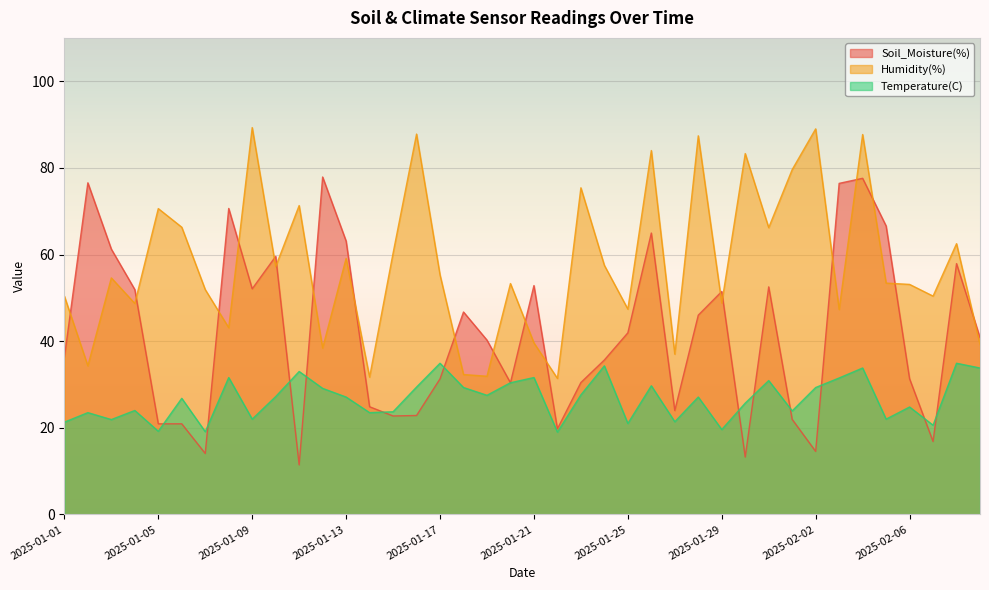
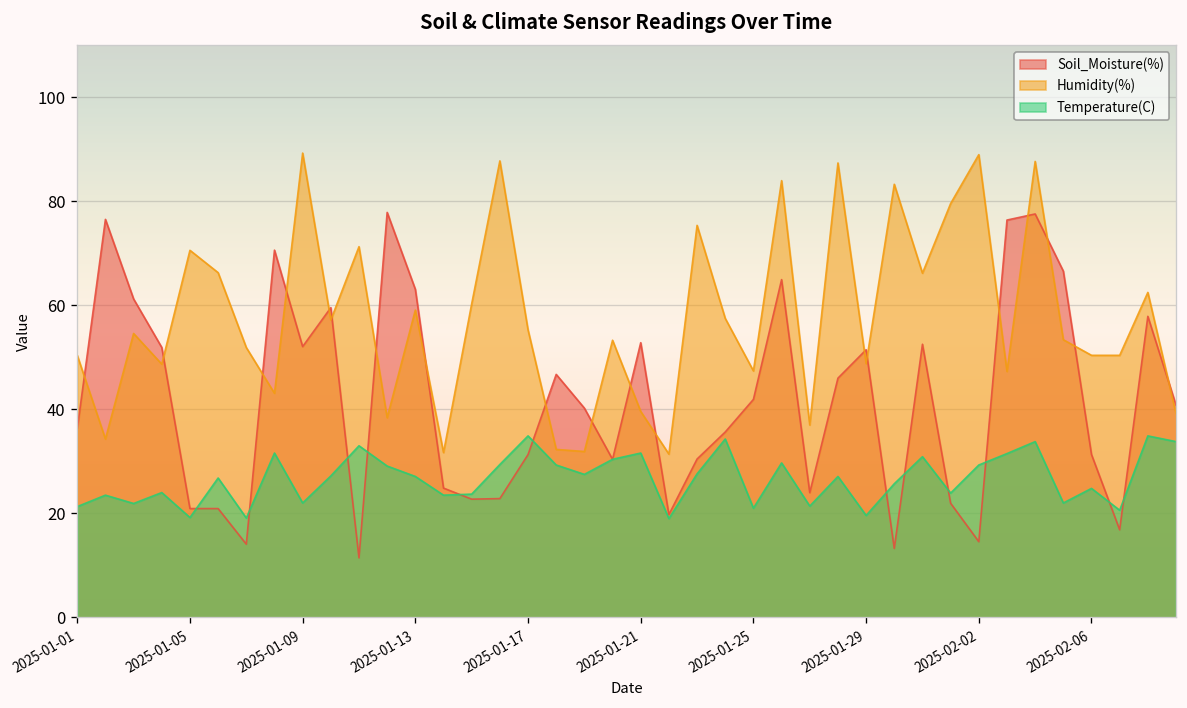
  {
    "Soil_Moisture(%)": {
      "2025-01-01": 36,
      "2025-01-05": 21,
      "2025-01-09": 52,
      "2025-01-13": 63,
      "2025-01-17": 31,
      "2025-01-21": 53,
      "2025-01-25": 42,
      "2025-01-29": 51,
      "2025-02-02": 15,
      "2025-02-06": 31
    },
    "Humidity(%)": {
      "2025-01-01": 50,
      "2025-01-05": 71,
      "2025-01-09": 89,
      "2025-01-13": 59,
      "2025-01-17": 55,
      "2025-01-21": 40,
      "2025-01-25": 47,
      "2025-01-29": 49,
      "2025-02-02": 89,
-     "2025-02-06": 53
+     "2025-02-06": 50
    },
    "Temperature(C)": {
      "2025-01-01": 21,
      "2025-01-05": 19,
      "2025-01-09": 22,
      "2025-01-13": 27,
      "2025-01-17": 35,
      "2025-01-21": 32,
      "2025-01-25": 21,
      "2025-01-29": 20,
      "2025-02-02": 29,
      "2025-02-06": 25
    }
  }
